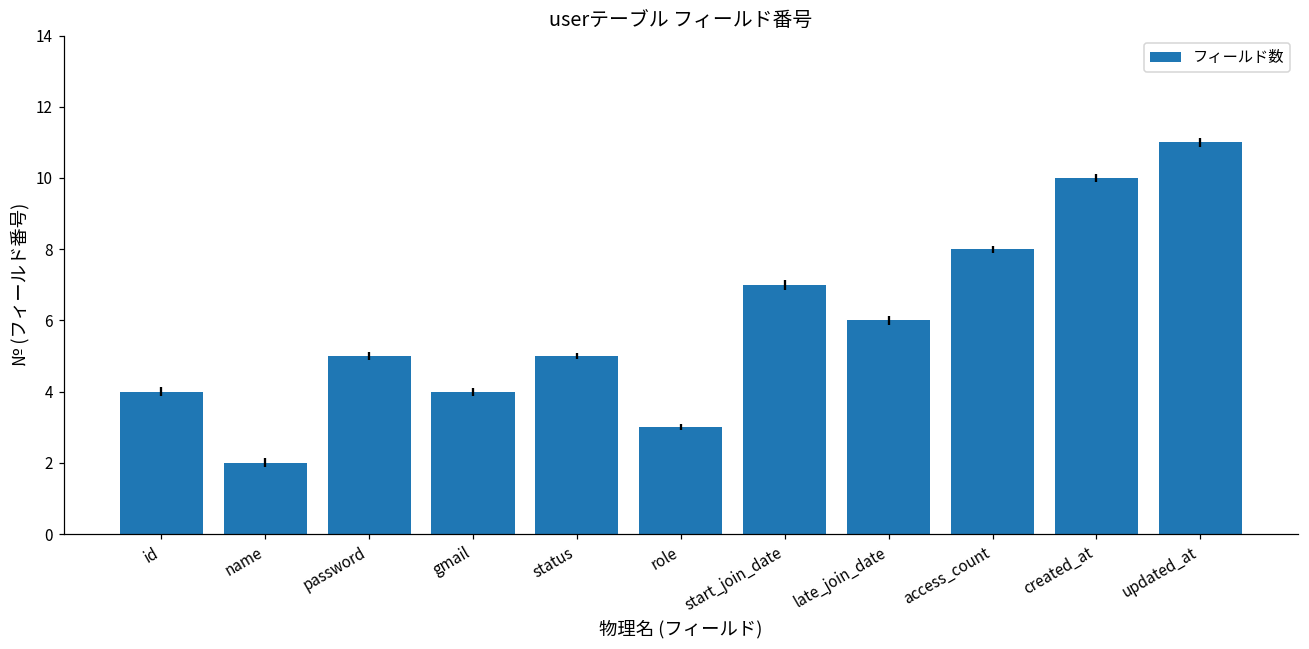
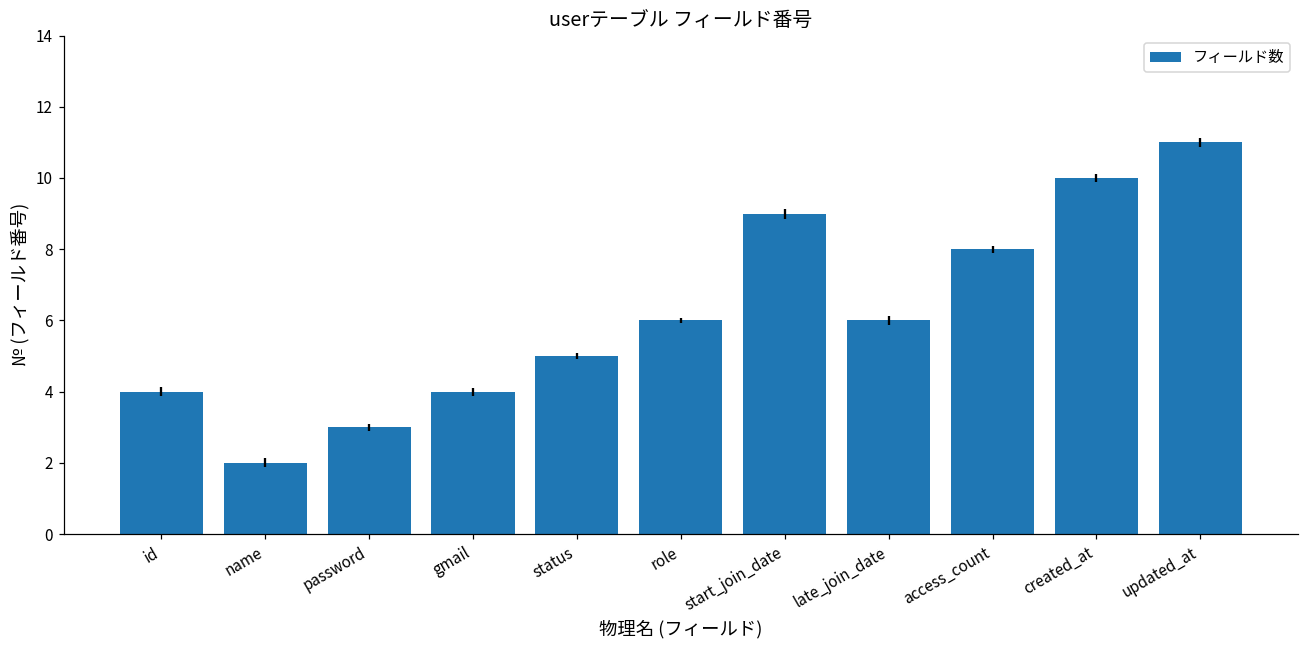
  {
    "id": 4,
    "name": 2,
-   "password": 5,
+   "password": 3,
    "gmail": 4,
    "status": 5,
-   "role": 3,
-   "start_join_date": 7,
+   "role": 6,
+   "start_join_date": 9,
    "late_join_date": 6,
    "access_count": 8,
    "created_at": 10,
    "updated_at": 11
  }
